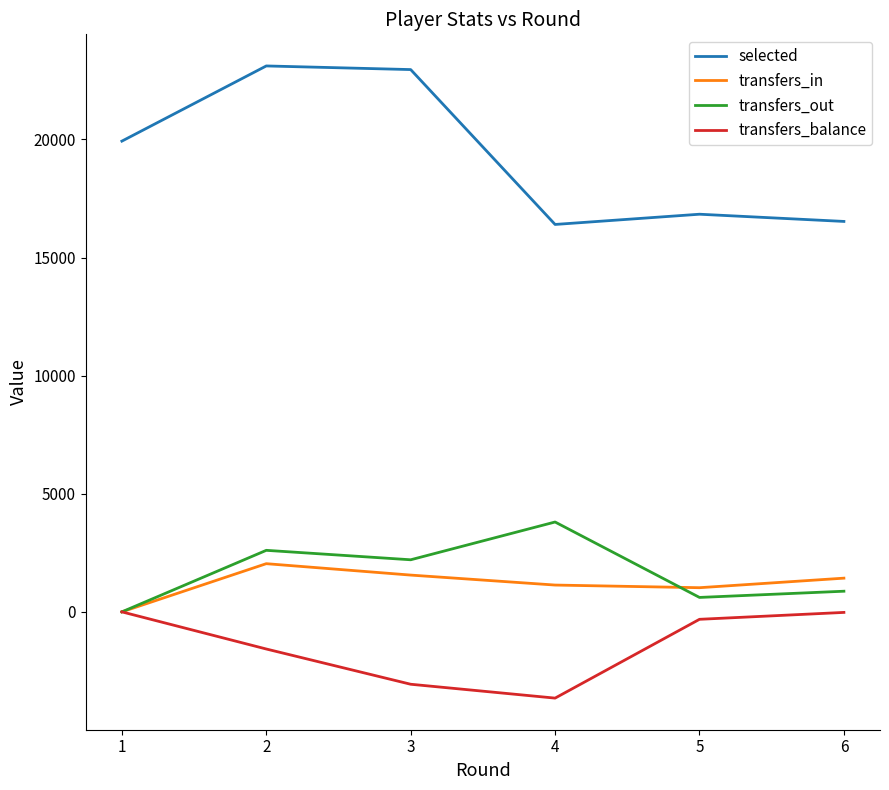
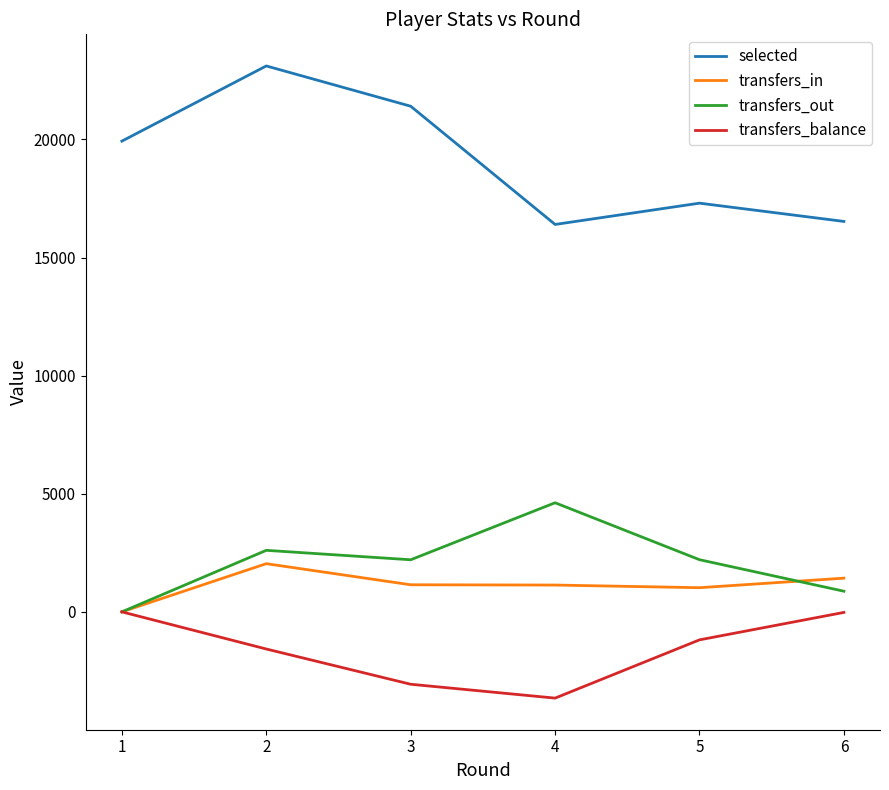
  {
    "selected": {
      "1": 19900,
      "2": 23100,
-     "3": 23000,
+     "3": 21400,
      "4": 16400,
-     "5": 16800,
+     "5": 17300,
      "6": 16500
    },
    "transfers_in": {
      "2": 2000,
-     "3": 1600,
+     "3": 1100,
      "4": 1100,
      "5": 1000,
      "6": 1400
    },
    "transfers_out": {
      "2": 2600,
      "3": 2200,
-     "4": 3800,
-     "5": 600,
+     "4": 4600,
+     "5": 2200,
      "6": 900
    },
    "transfers_balance": {
      "2": -1600,
      "3": -3100,
      "4": -3700,
-     "5": -300,
+     "5": -1200,
      "6": 0
    }
  }
